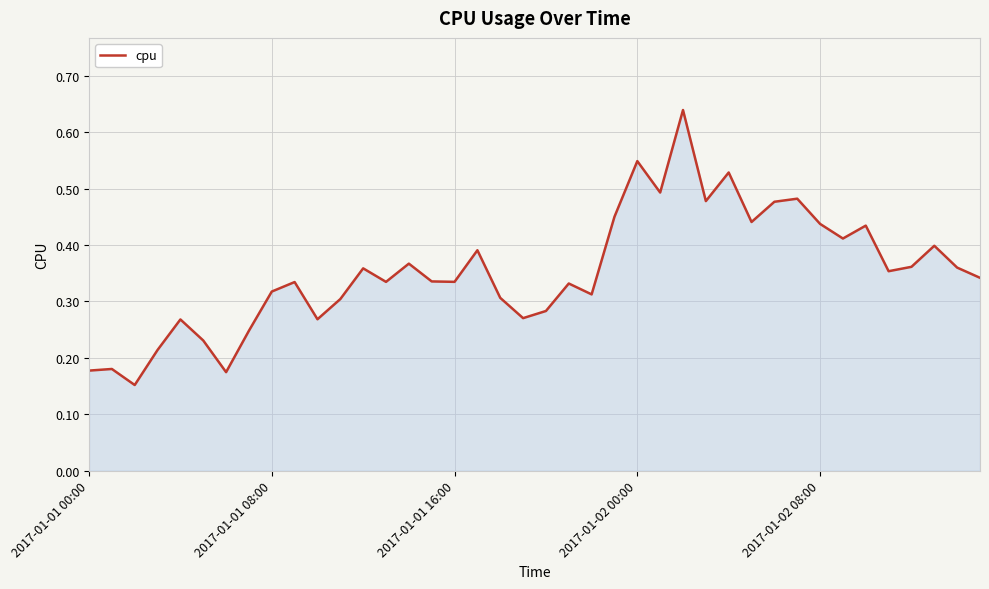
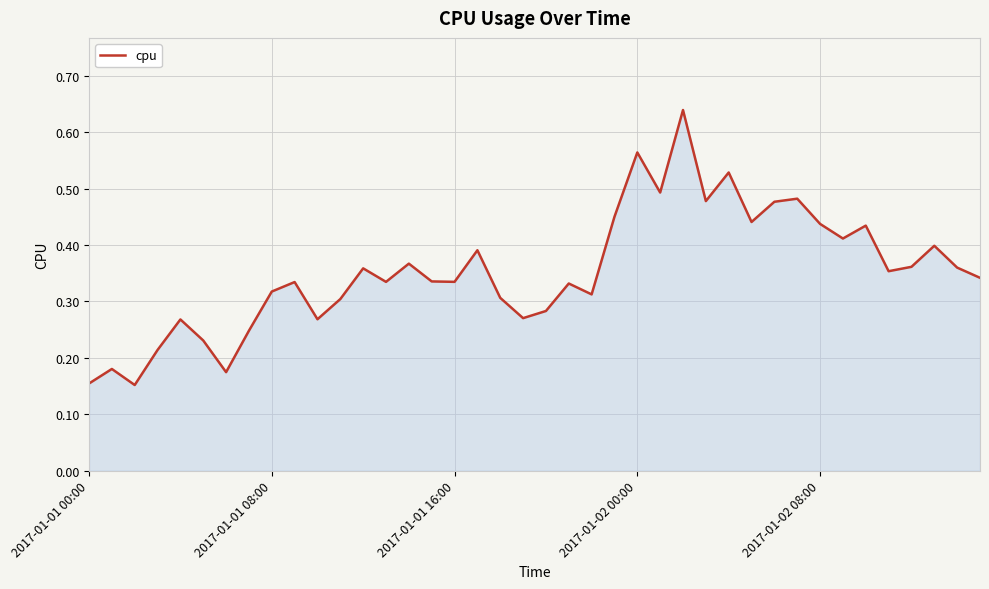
  {
-   "2017-01-01 00:00": 0.18,
+   "2017-01-01 00:00": 0.15,
    "2017-01-01 08:00": 0.32,
    "2017-01-01 16:00": 0.33,
-   "2017-01-02 00:00": 0.55,
+   "2017-01-02 00:00": 0.56,
    "2017-01-02 08:00": 0.44
  }
